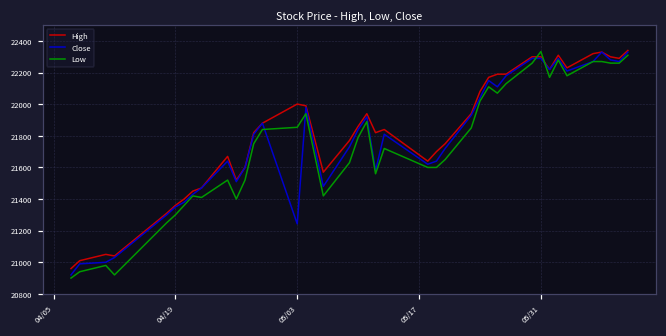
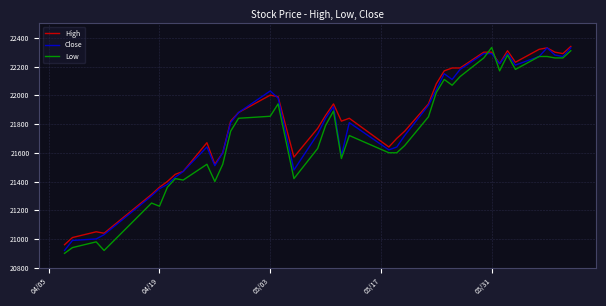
  {
    "High": {
      "05/03": 22000
    },
    "Close": {
-     "05/03": 21240
+     "05/03": 22030
    },
    "Low": {
-     "04/19": 21300,
+     "04/19": 21230,
      "05/03": 21850,
      "05/31": 22330
    }
  }
